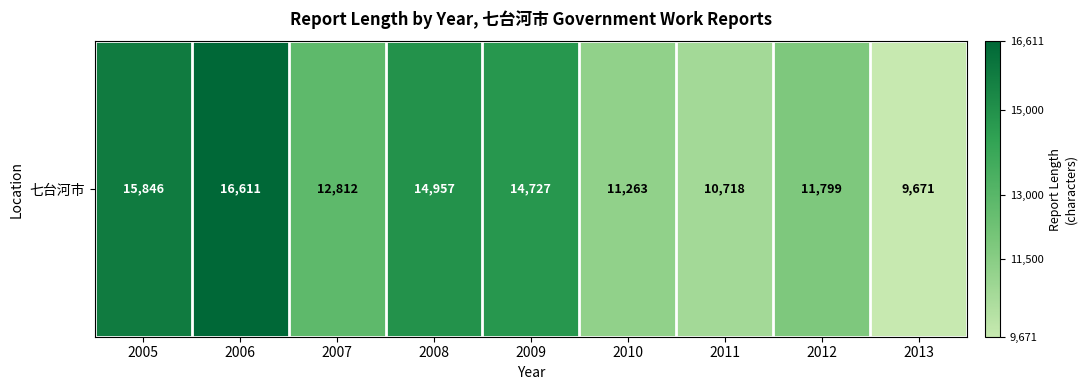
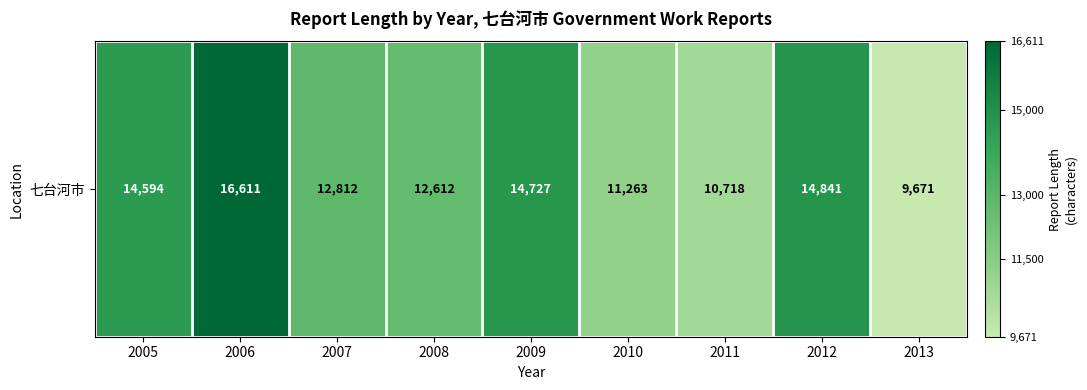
  {
    "七台河市": {
-     "2005": "15,846",
+     "2005": "14,594",
      "2006": "16,611",
      "2007": "12,812",
-     "2008": "14,957",
+     "2008": "12,612",
      "2009": "14,727",
      "2010": "11,263",
      "2011": "10,718",
-     "2012": "11,799",
+     "2012": "14,841",
      "2013": "9,671"
    }
  }
